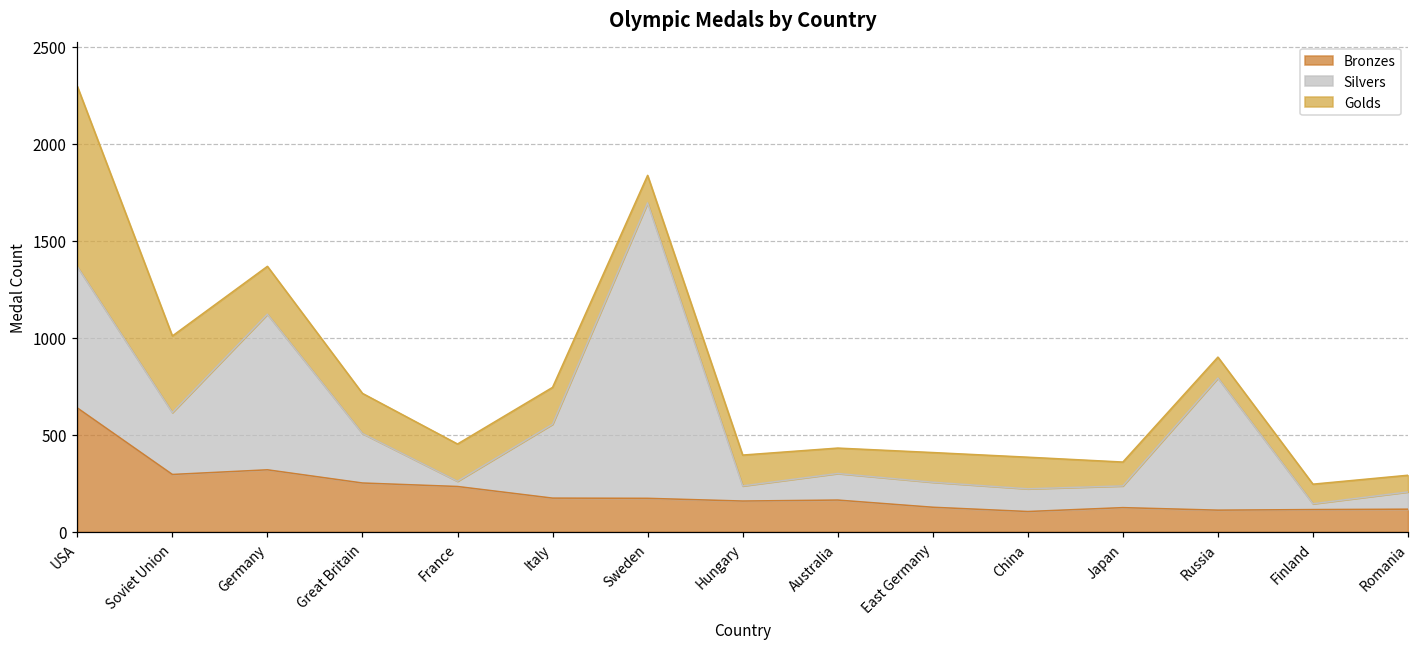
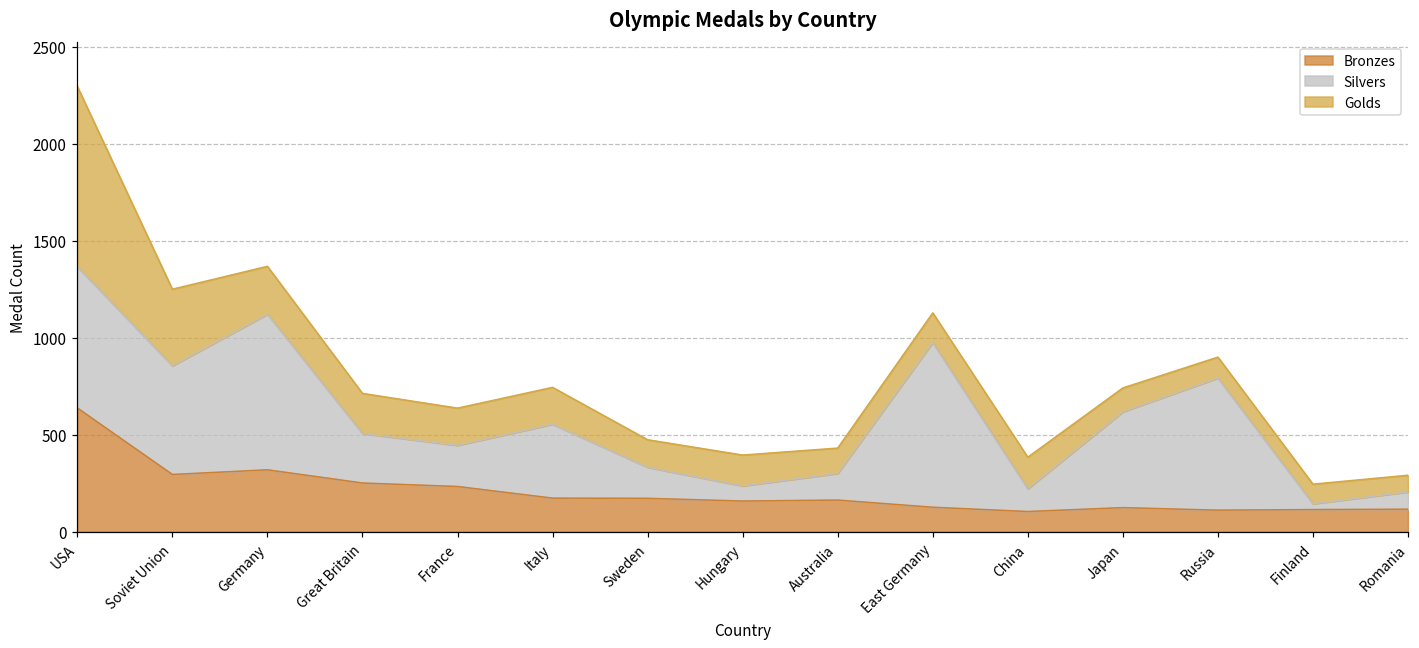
  {
    "Silvers": {
      "USA": 730,
-     "Soviet Union": 320,
+     "Soviet Union": 560,
      "Germany": 800,
      "Great Britain": 260,
-     "France": 30,
+     "France": 210,
      "Italy": 380,
-     "Sweden": 1520,
+     "Sweden": 160,
      "Hungary": 80,
      "Australia": 140,
-     "East Germany": 130,
+     "East Germany": 850,
      "China": 120,
-     "Japan": 110,
+     "Japan": 490,
      "Russia": 680,
      "Finland": 30,
      "Romania": 90
    }
  }
